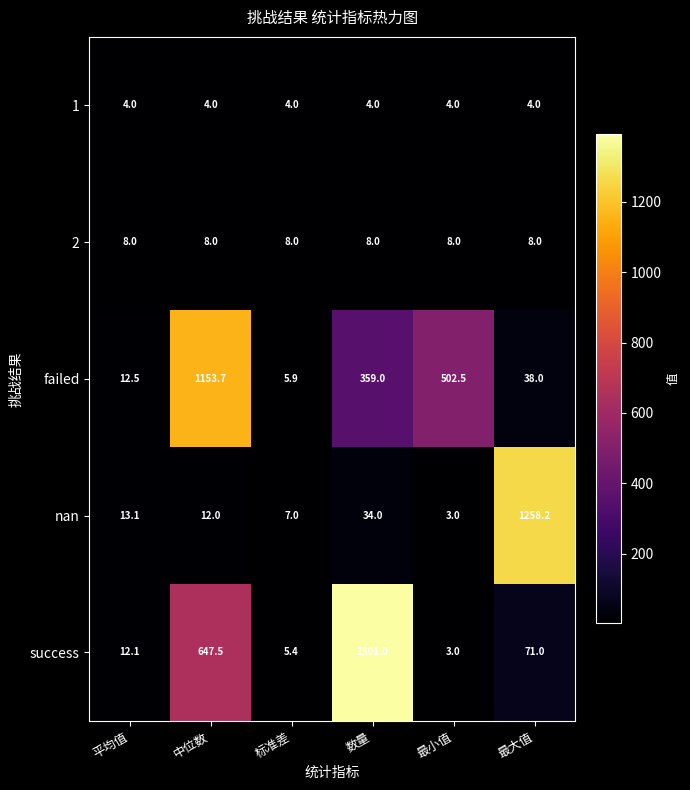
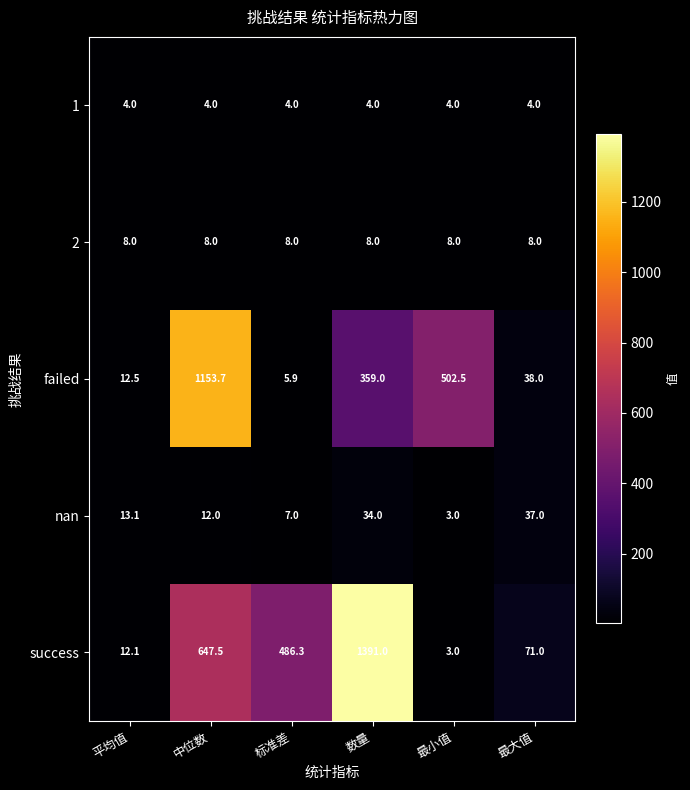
  {
    "1": {
      "平均值": 4.0,
      "中位数": 4.0,
      "标准差": 4.0,
      "数量": 4.0,
      "最小值": 4.0,
      "最大值": 4.0
    },
    "2": {
      "平均值": 8.0,
      "中位数": 8.0,
      "标准差": 8.0,
      "数量": 8.0,
      "最小值": 8.0,
      "最大值": 8.0
    },
    "failed": {
      "平均值": 12.5,
      "中位数": 1153.7,
      "标准差": 5.9,
      "数量": 359.0,
      "最小值": 502.5,
      "最大值": 38.0
    },
    "nan": {
      "平均值": 13.1,
      "中位数": 12.0,
      "标准差": 7.0,
      "数量": 34.0,
      "最小值": 3.0,
-     "最大值": 1258.2
+     "最大值": 37.0
    },
    "success": {
      "平均值": 12.1,
      "中位数": 647.5,
-     "标准差": 5.4,
+     "标准差": 486.3,
      "数量": 1391.0,
      "最小值": 3.0,
      "最大值": 71.0
    }
  }
